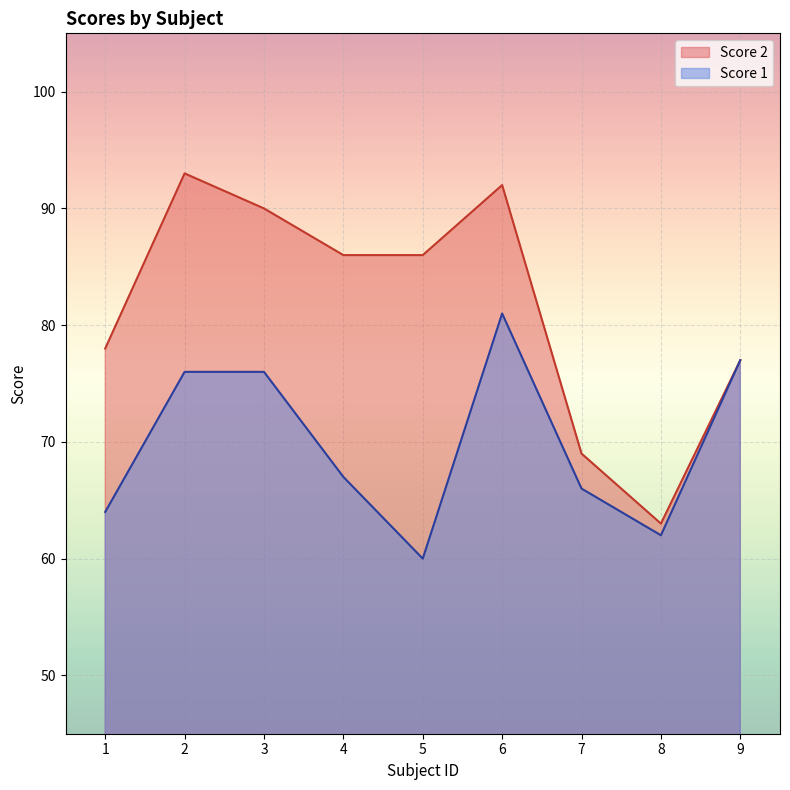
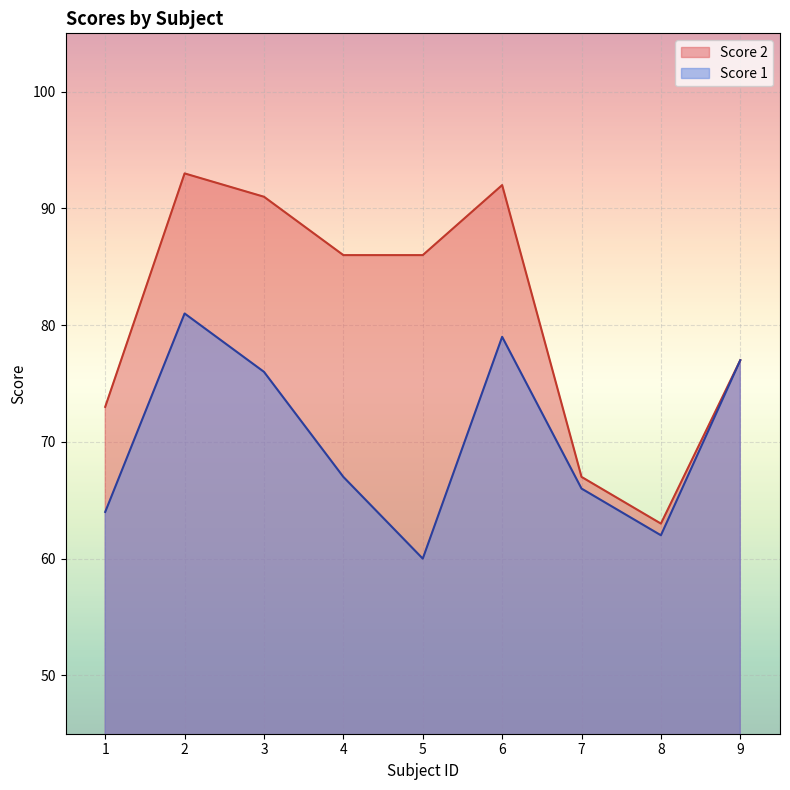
  {
    "Score 2": {
-     "1": 78,
+     "1": 73,
      "2": 93,
-     "3": 90,
+     "3": 91,
      "4": 86,
      "5": 86,
      "6": 92,
-     "7": 69,
+     "7": 67,
      "8": 63
    },
    "Score 1": {
      "1": 64,
-     "2": 76,
+     "2": 81,
      "3": 76,
      "4": 67,
      "5": 60,
-     "6": 81,
+     "6": 79,
      "7": 66,
      "8": 62
    }
  }
